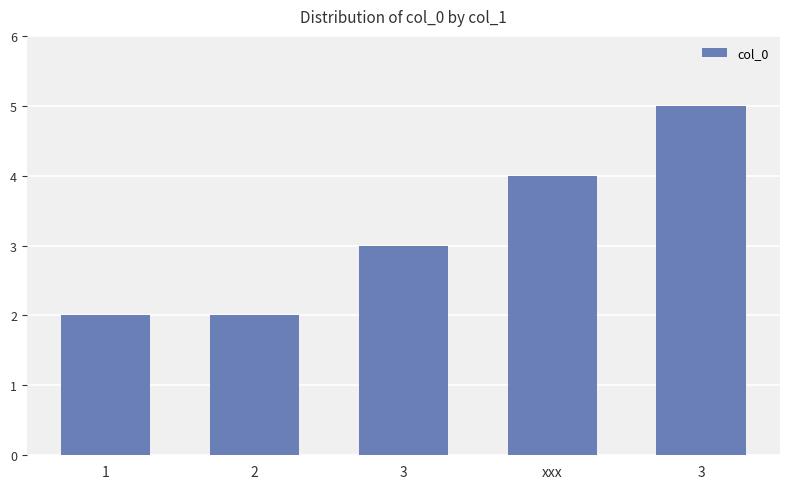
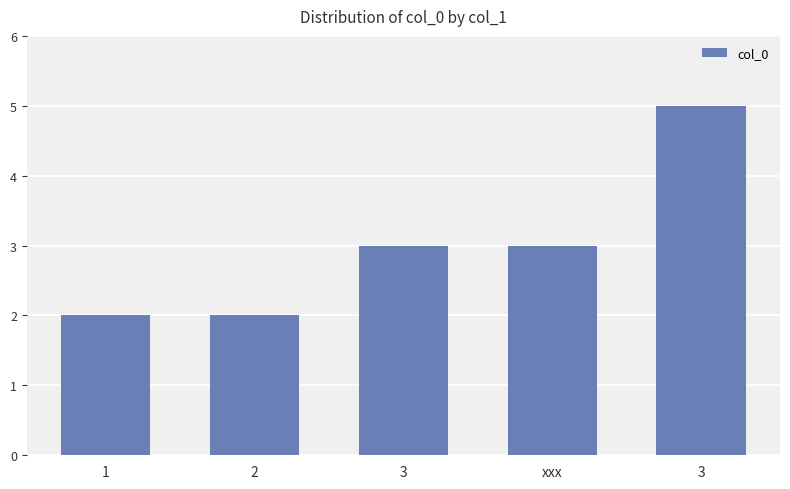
  {
    "1": 2,
    "2": 2,
-   "xxx": 4
+   "xxx": 3
  }
